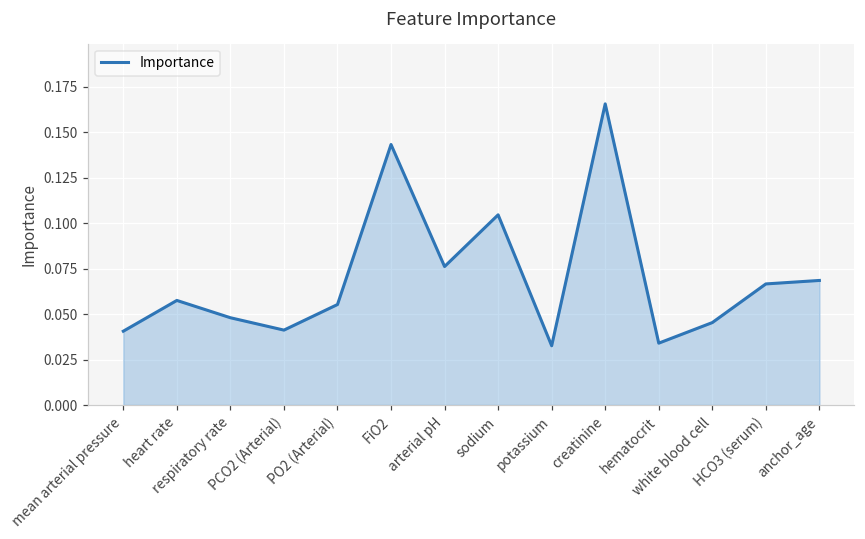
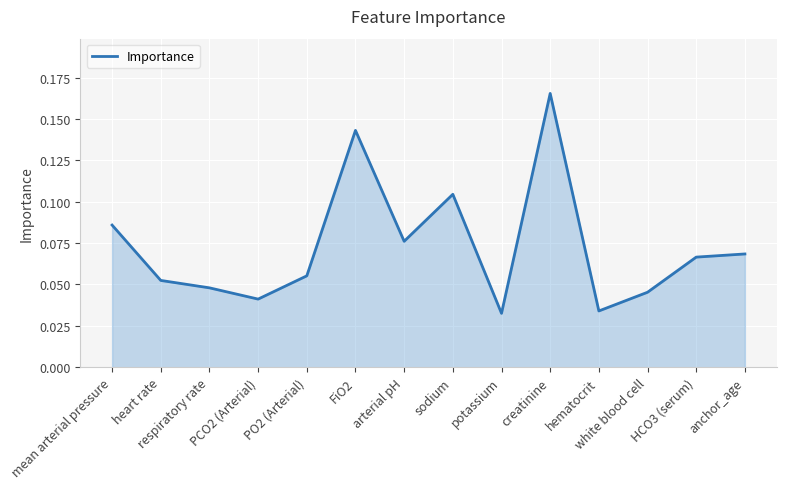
  {
-   "mean arterial pressure": 0.041,
-   "heart rate": 0.057,
+   "mean arterial pressure": 0.086,
+   "heart rate": 0.052,
    "respiratory rate": 0.048,
    "PCO2 (Arterial)": 0.041,
    "PO2 (Arterial)": 0.055,
    "FiO2": 0.143,
    "arterial pH": 0.076,
    "sodium": 0.105,
    "potassium": 0.033,
    "creatinine": 0.165,
    "hematocrit": 0.034,
    "white blood cell": 0.045,
    "HCO3 (serum)": 0.067,
    "anchor_age": 0.068
  }
